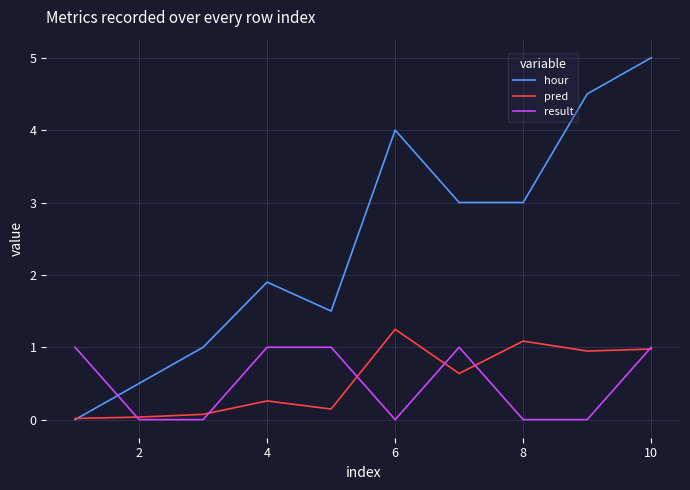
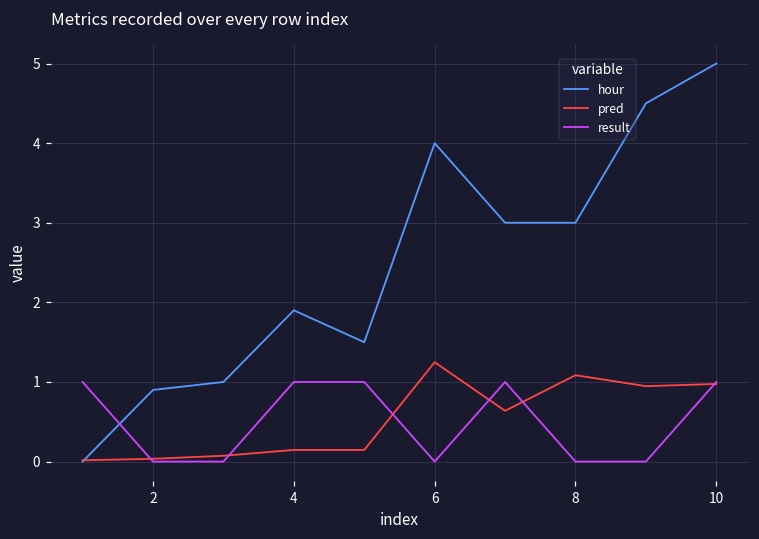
  {
    "hour": {
-     "2": 0.5,
+     "2": 0.9,
      "4": 1.9,
      "6": 4.0,
      "8": 3.0,
      "10": 5.0
    },
    "pred": {
-     "4": 0.3,
+     "4": 0.1,
      "6": 1.2,
      "8": 1.1
    },
    "result": {
      "4": 1.0,
      "6": 0.0,
      "8": 0.0
    }
  }
